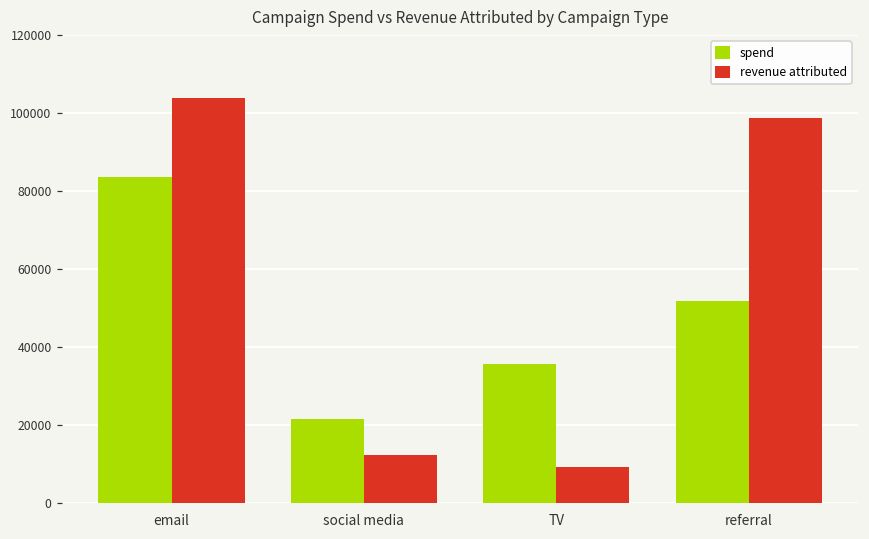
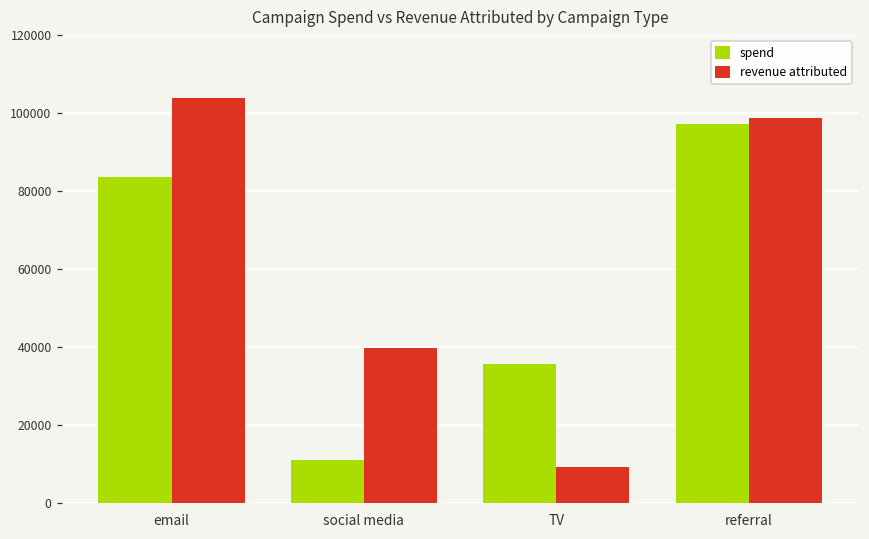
  {
    "spend": {
      "email": 84000,
-     "social media": 21000,
+     "social media": 11000,
      "TV": 36000,
-     "referral": 52000
+     "referral": 97000
    },
    "revenue attributed": {
      "email": 104000,
-     "social media": 12000,
+     "social media": 40000,
      "TV": 9000,
      "referral": 99000
    }
  }
